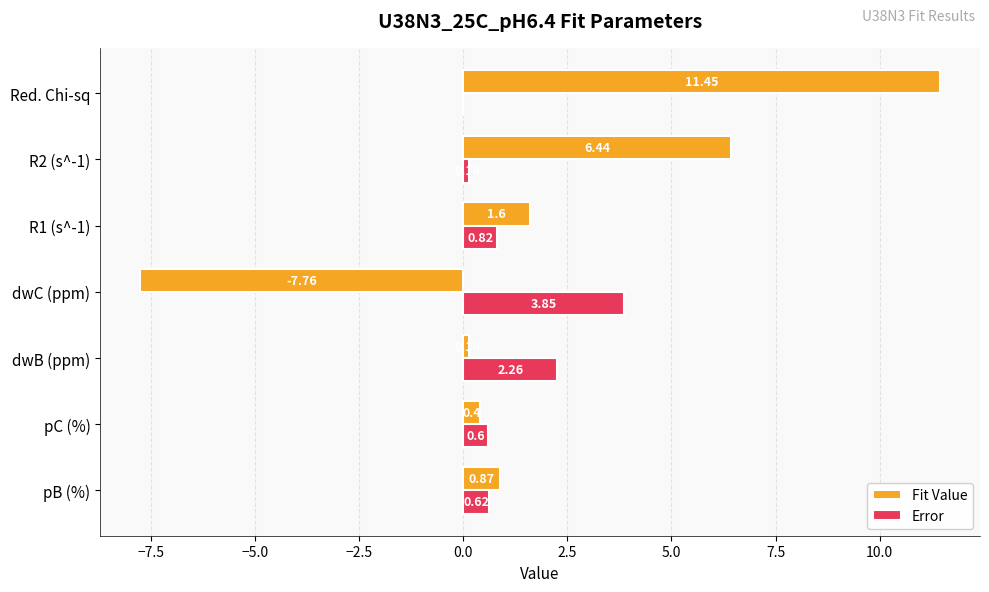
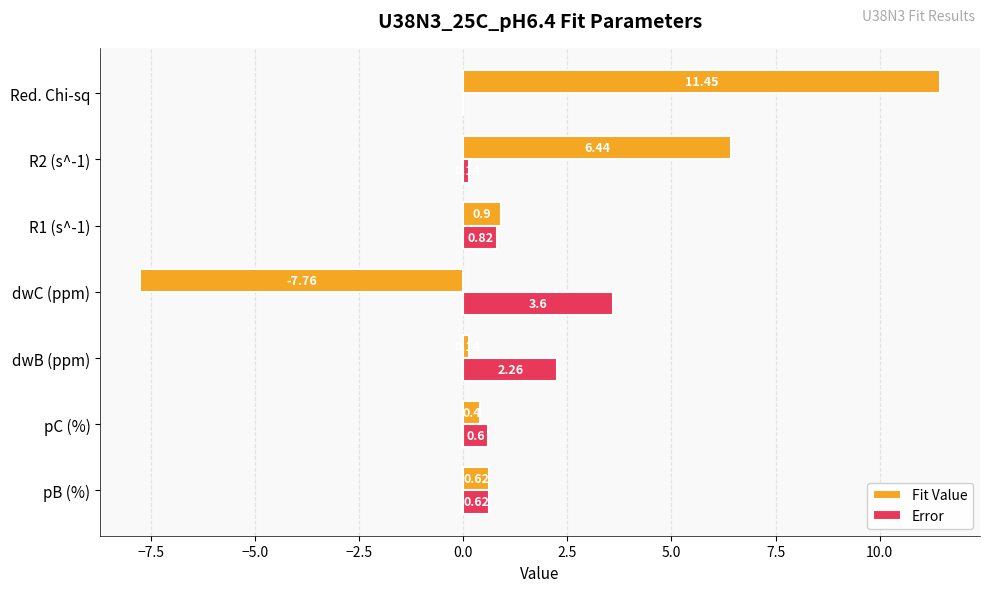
  {
    "Fit Value": {
      "Red. Chi-sq": 11.45,
      "R2 (s^-1)": 6.44,
-     "R1 (s^-1)": 1.6,
+     "R1 (s^-1)": 0.9,
      "dwC (ppm)": -7.76,
      "pC (%)": 0.4,
-     "pB (%)": 0.87
+     "pB (%)": 0.62
    },
    "Error": {
      "R1 (s^-1)": 0.82,
-     "dwC (ppm)": 3.85,
+     "dwC (ppm)": 3.6,
      "dwB (ppm)": 2.26,
      "pC (%)": 0.6,
      "pB (%)": 0.62
    }
  }
